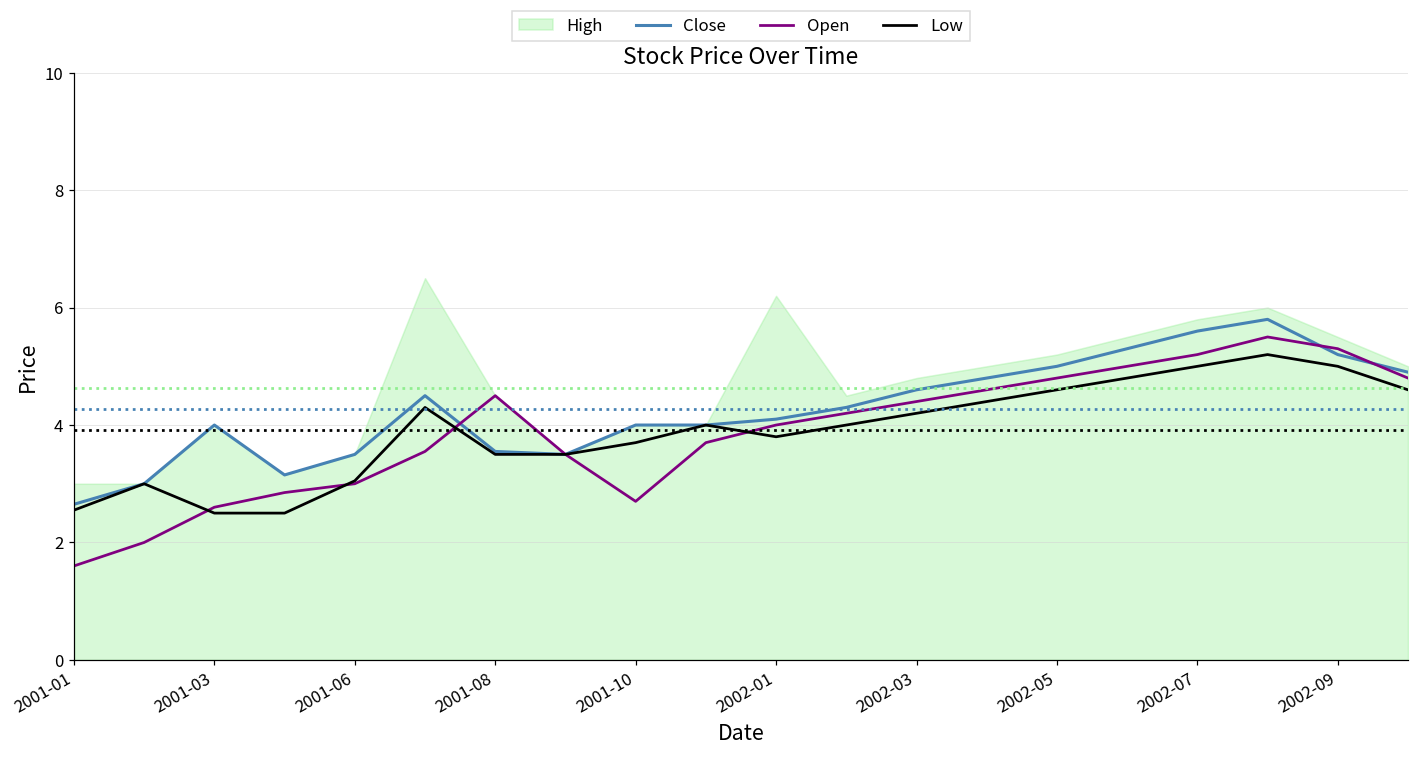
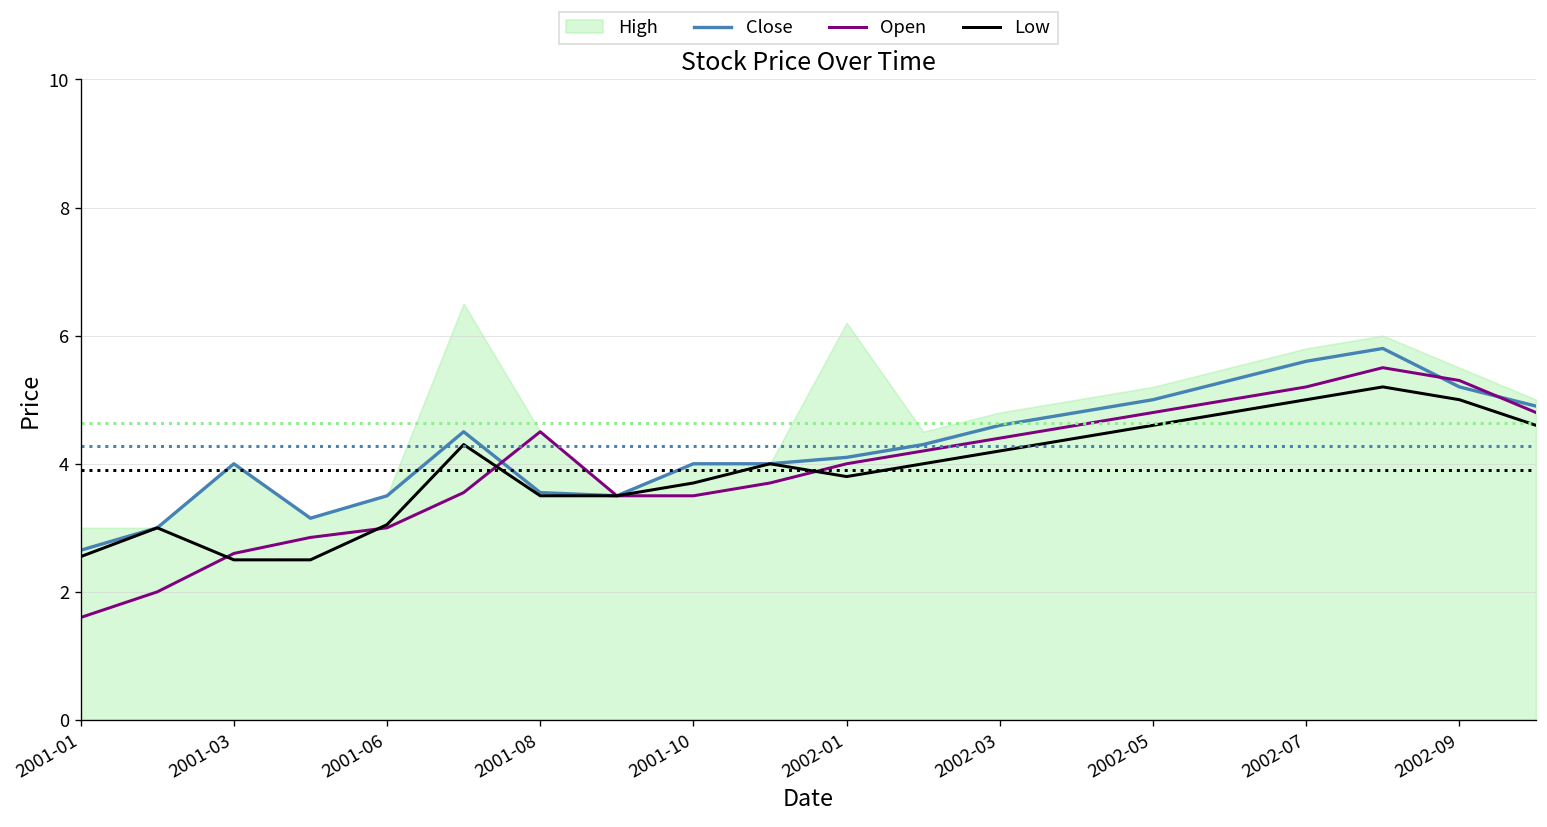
  {
    "Close": {
      "2001-01": 2.7,
      "2001-08": 3.6,
      "2002-01": 4.1,
      "2002-03": 4.6,
      "2002-05": 5.0,
      "2002-07": 5.6,
      "2002-09": 5.2
    },
    "High": {
      "2001-01": 3.0,
      "2002-01": 6.2,
      "2002-03": 4.8,
      "2002-05": 5.2,
      "2002-07": 5.8,
      "2002-09": 5.5
    },
    "Open": {
      "2001-01": 1.6,
      "2001-03": 2.6,
      "2001-06": 3.0,
-     "2001-10": 2.7,
+     "2001-10": 3.5,
      "2002-01": 4.0,
      "2002-03": 4.4,
      "2002-05": 4.8,
      "2002-07": 5.2,
      "2002-09": 5.3
    },
    "Low": {
      "2001-01": 2.6,
      "2001-03": 2.5,
      "2001-06": 3.1,
      "2001-08": 3.5,
      "2001-10": 3.7,
      "2002-01": 3.8,
      "2002-03": 4.2,
      "2002-05": 4.6,
      "2002-07": 5.0,
      "2002-09": 5.0
    }
  }
